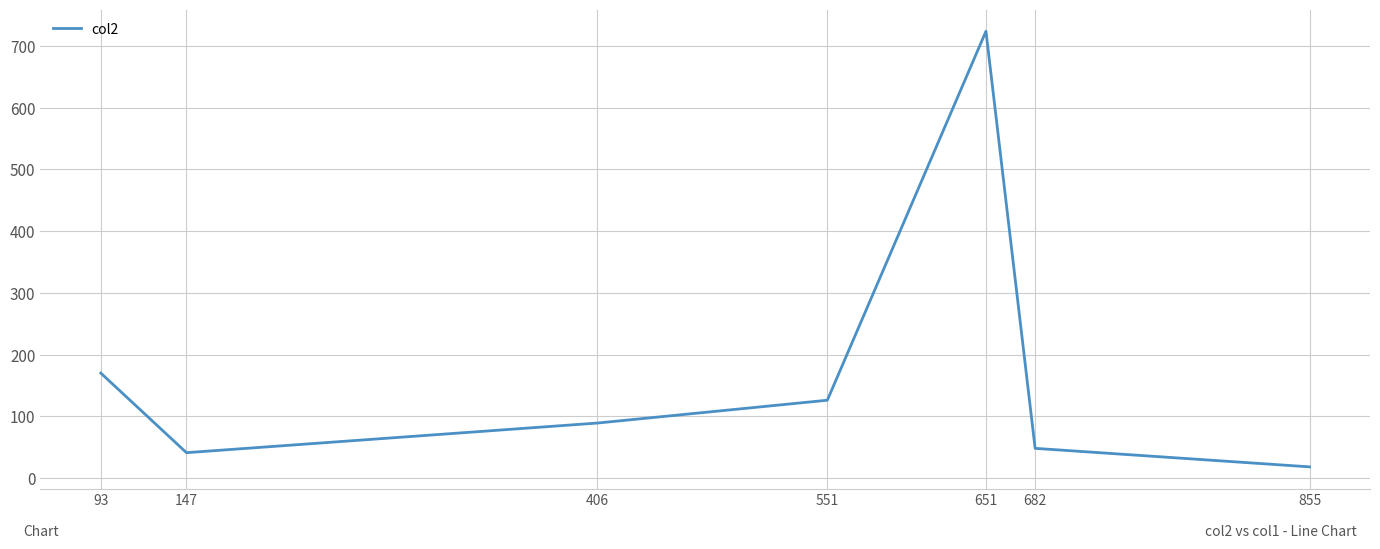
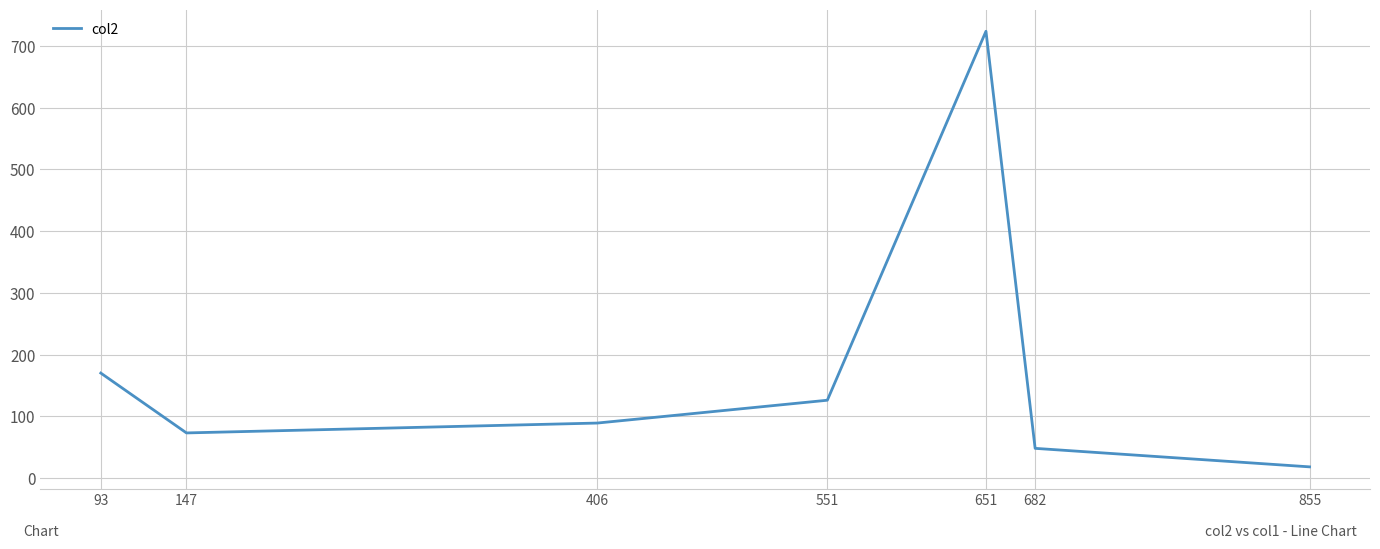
  {
    "93": 170,
-   "147": 40,
+   "147": 70,
    "406": 90,
    "551": 130,
    "651": 720,
    "682": 50,
    "855": 20
  }
